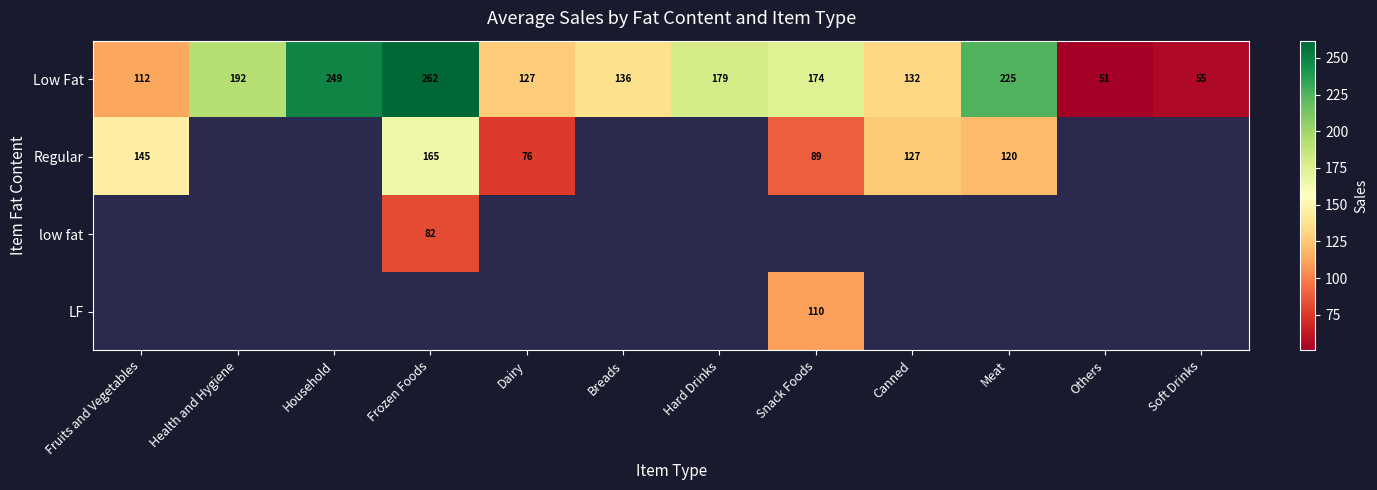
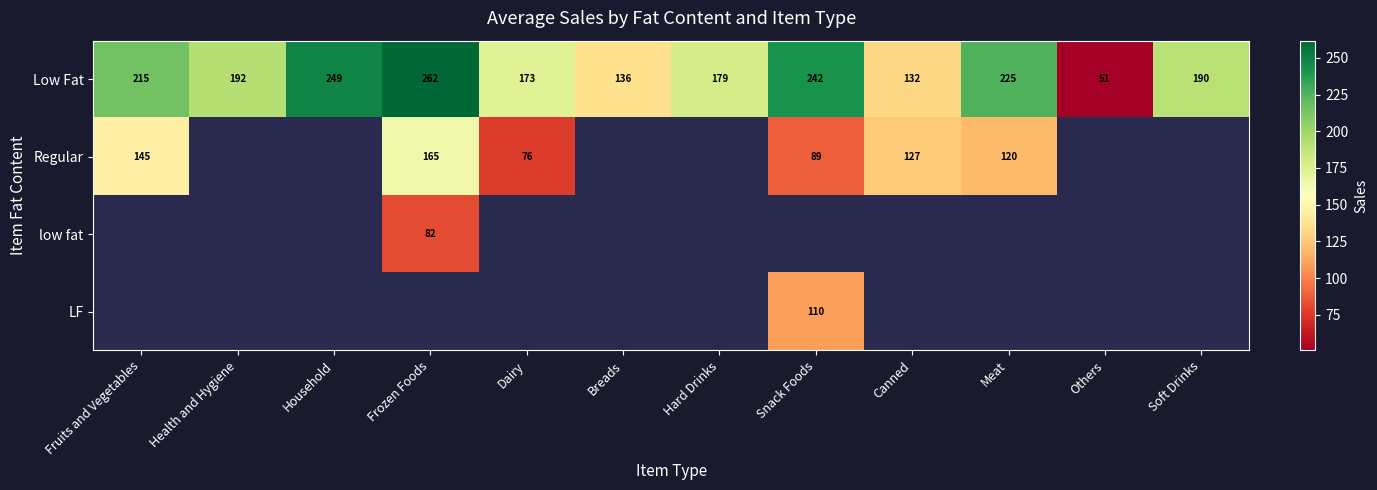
  {
    "Low Fat": {
-     "Fruits and Vegetables": 112,
+     "Fruits and Vegetables": 215,
      "Health and Hygiene": 192,
      "Household": 249,
      "Frozen Foods": 262,
-     "Dairy": 127,
+     "Dairy": 173,
      "Breads": 136,
      "Hard Drinks": 179,
-     "Snack Foods": 174,
+     "Snack Foods": 242,
      "Canned": 132,
      "Meat": 225,
      "Others": 51,
-     "Soft Drinks": 55
+     "Soft Drinks": 190
    },
    "Regular": {
      "Fruits and Vegetables": 145,
      "Frozen Foods": 165,
      "Dairy": 76,
      "Snack Foods": 89,
      "Canned": 127,
      "Meat": 120
    },
    "low fat": {
      "Frozen Foods": 82
    },
    "LF": {
      "Snack Foods": 110
    }
  }
